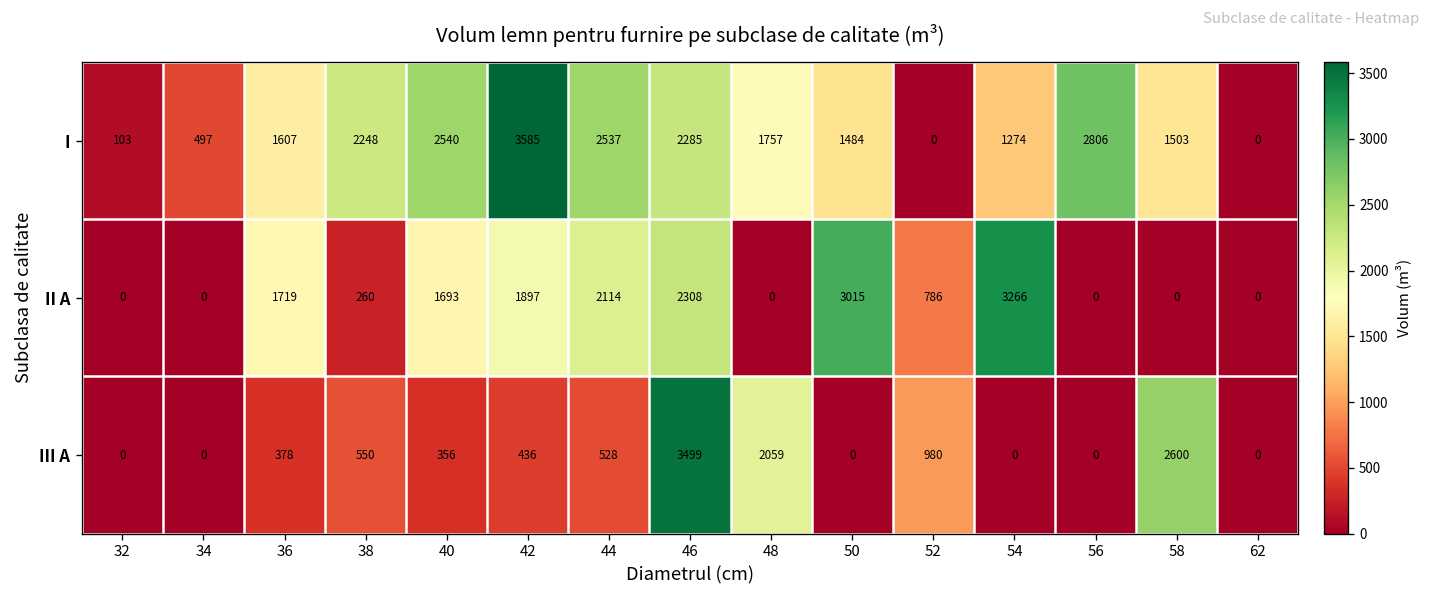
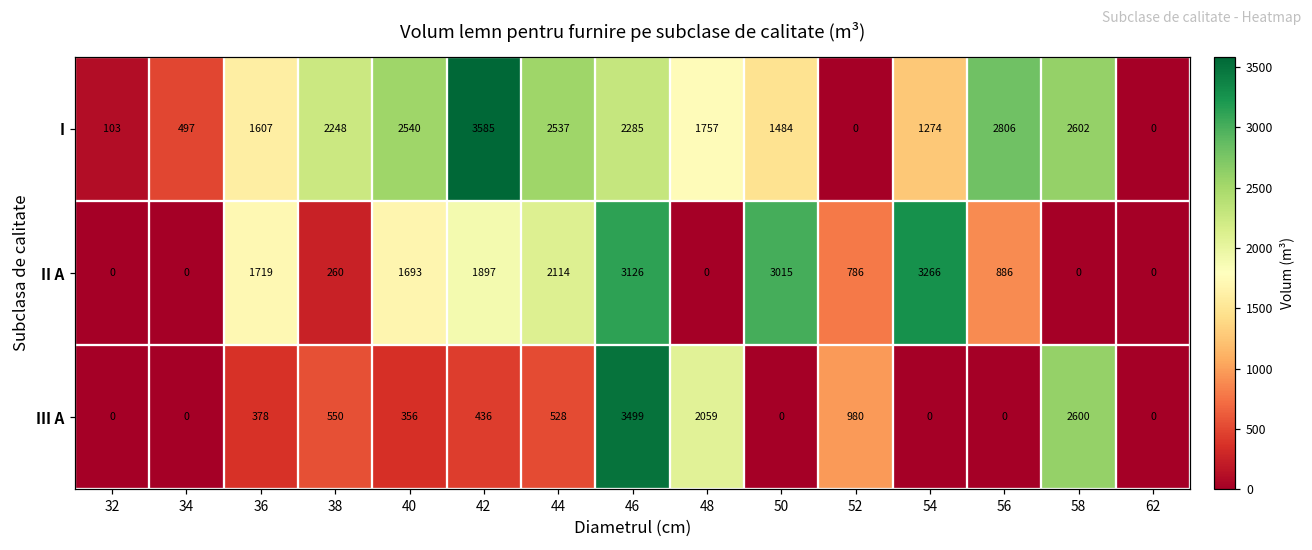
  {
    "I": {
      "32": 103,
      "34": 497,
      "36": 1607,
      "38": 2248,
      "40": 2540,
      "42": 3585,
      "44": 2537,
      "46": 2285,
      "48": 1757,
      "50": 1484,
      "52": 0,
      "54": 1274,
      "56": 2806,
-     "58": 1503,
+     "58": 2602,
      "62": 0
    },
    "II A": {
      "32": 0,
      "34": 0,
      "36": 1719,
      "38": 260,
      "40": 1693,
      "42": 1897,
      "44": 2114,
-     "46": 2308,
+     "46": 3126,
      "48": 0,
      "50": 3015,
      "52": 786,
      "54": 3266,
-     "56": 0,
+     "56": 886,
      "58": 0,
      "62": 0
    },
    "III A": {
      "32": 0,
      "34": 0,
      "36": 378,
      "38": 550,
      "40": 356,
      "42": 436,
      "44": 528,
      "46": 3499,
      "48": 2059,
      "50": 0,
      "52": 980,
      "54": 0,
      "56": 0,
      "58": 2600,
      "62": 0
    }
  }
